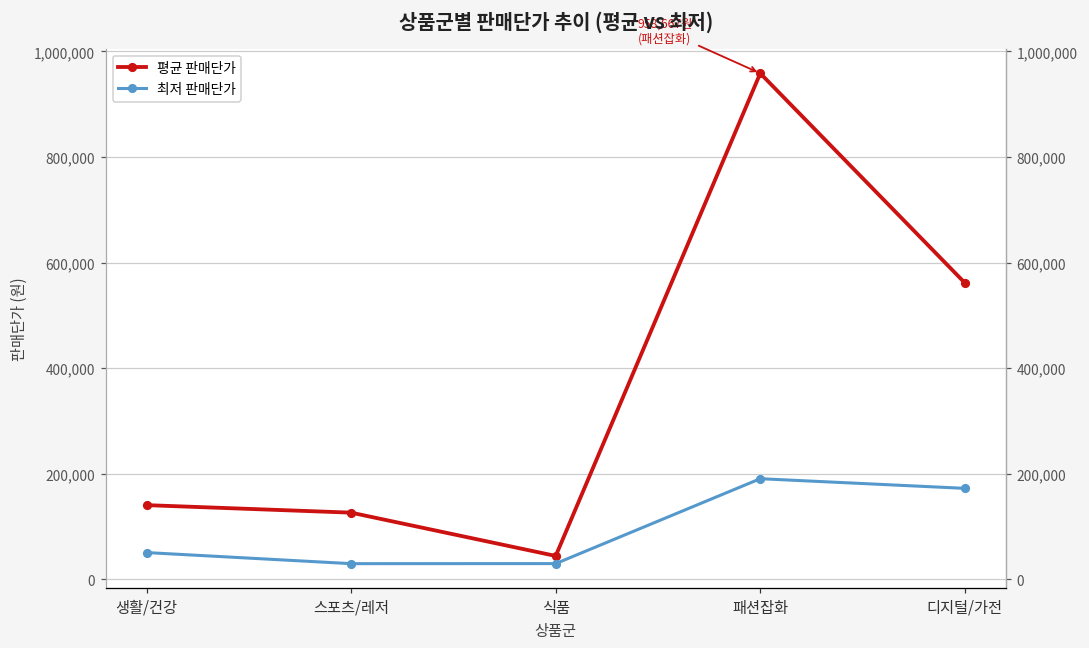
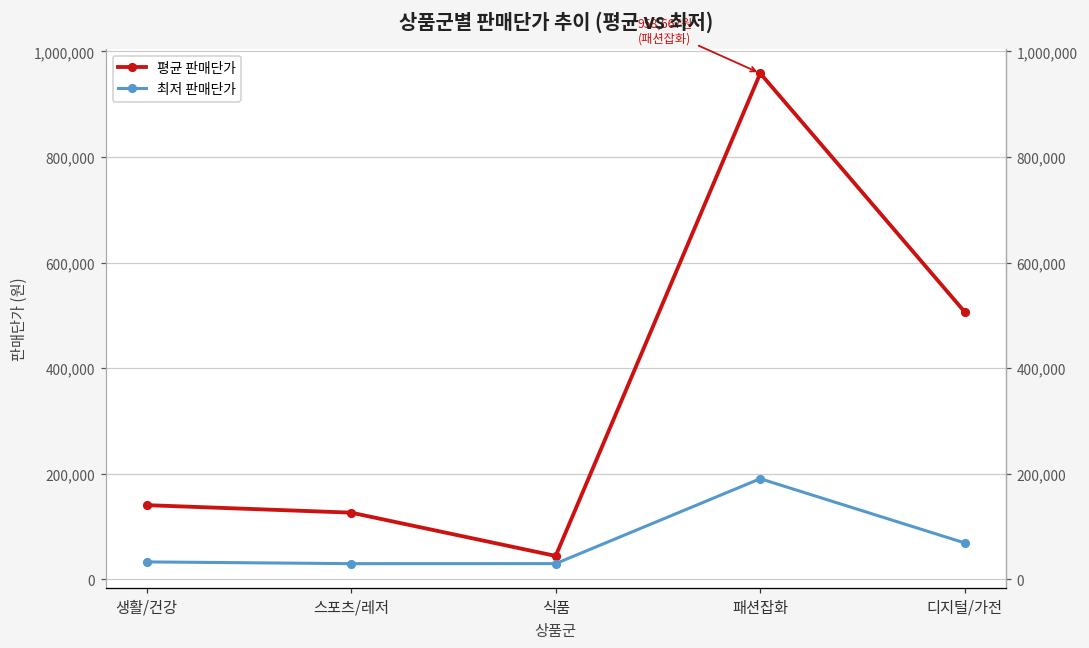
  {
    "평균 판매단가": {
      "생활/건강": "140,000",
      "스포츠/레저": "130,000",
      "식품": "40,000",
-     "디지털/가전": "560,000"
+     "디지털/가전": "510,000"
    },
    "최저 판매단가": {
-     "생활/건강": "50,000",
+     "생활/건강": "30,000",
      "스포츠/레저": "30,000",
      "식품": "30,000",
      "패션잡화": "190,000",
-     "디지털/가전": "170,000"
+     "디지털/가전": "70,000"
    }
  }
